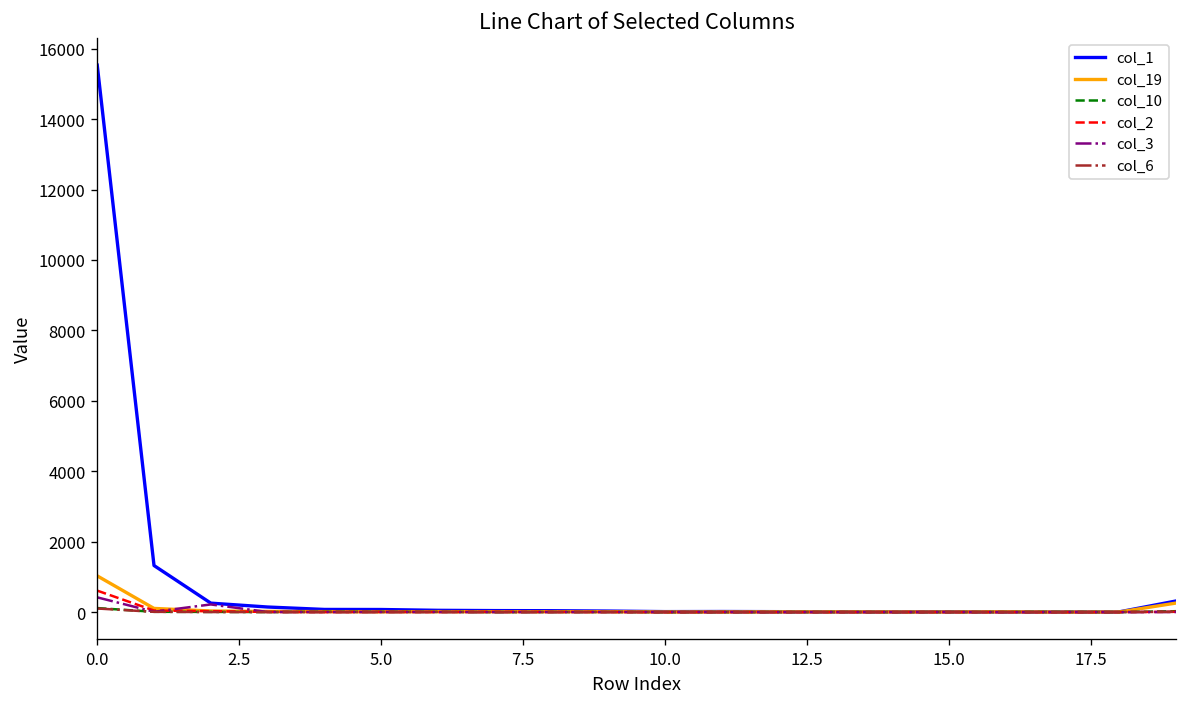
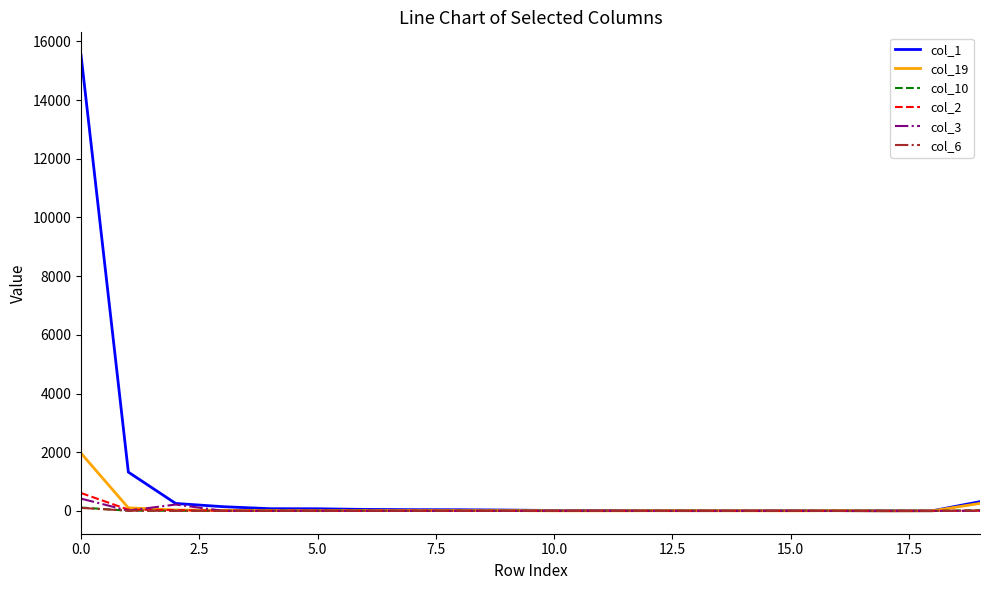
  {
    "col_1": {
      "0.0": 15500
    },
    "col_19": {
-     "0.0": 1000
+     "0.0": 2000
    },
    "col_2": {
      "0.0": 600
    },
    "col_3": {
      "0.0": 400
    }
  }
